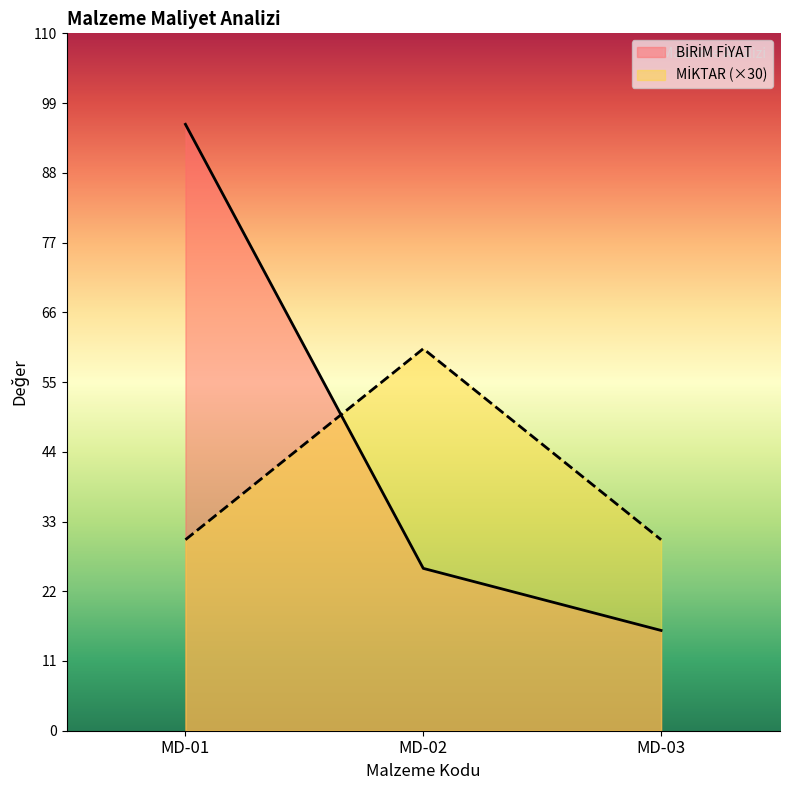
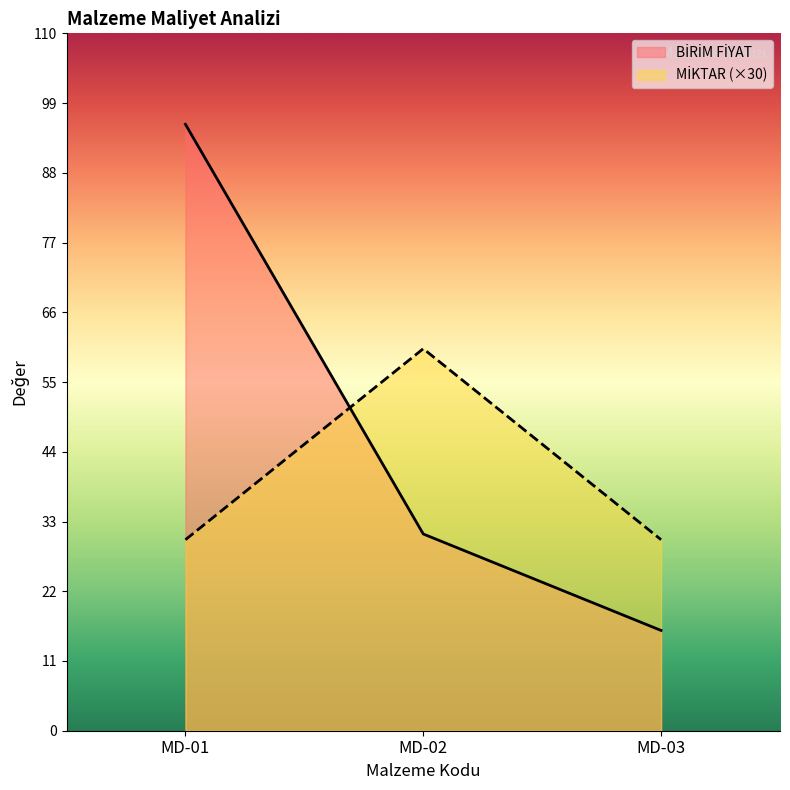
  {
    "BİRİM FİYAT": {
      "MD-01": 95,
-     "MD-02": 26,
+     "MD-02": 31,
      "MD-03": 16
    },
    "MİKTAR (×30)": {
      "MD-01": 30,
      "MD-02": 60,
      "MD-03": 30
    }
  }
